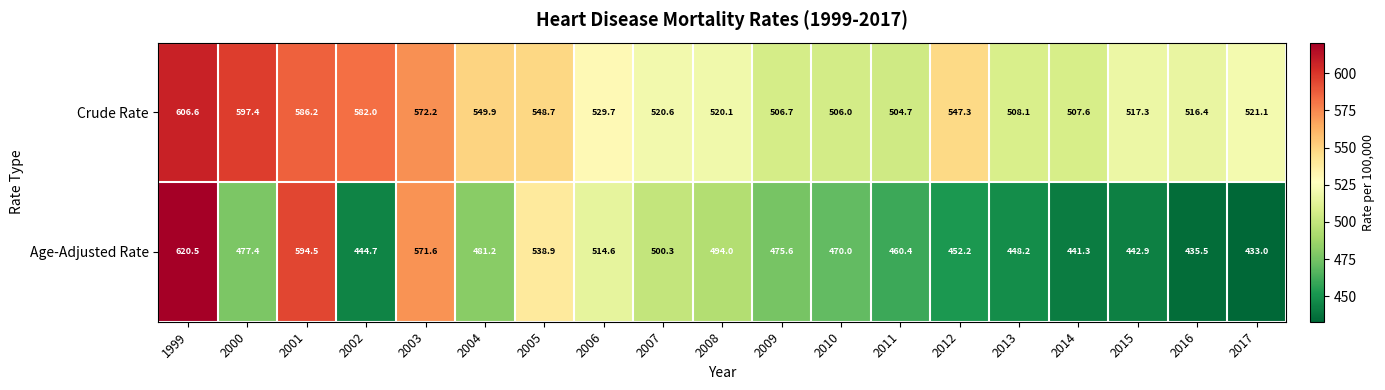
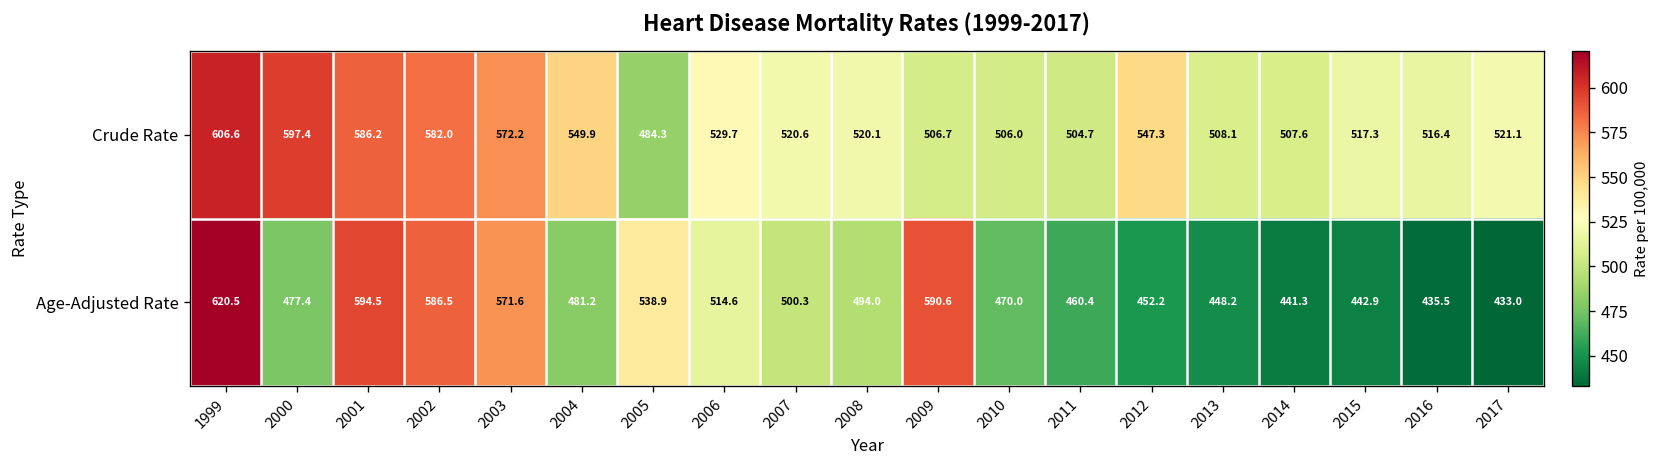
  {
    "Crude Rate": {
      "1999": 606.6,
      "2000": 597.4,
      "2001": 586.2,
      "2002": 582.0,
      "2003": 572.2,
      "2004": 549.9,
-     "2005": 548.7,
+     "2005": 484.3,
      "2006": 529.7,
      "2007": 520.6,
      "2008": 520.1,
      "2009": 506.7,
      "2010": 506.0,
      "2011": 504.7,
      "2012": 547.3,
      "2013": 508.1,
      "2014": 507.6,
      "2015": 517.3,
      "2016": 516.4,
      "2017": 521.1
    },
    "Age-Adjusted Rate": {
      "1999": 620.5,
      "2000": 477.4,
      "2001": 594.5,
-     "2002": 444.7,
+     "2002": 586.5,
      "2003": 571.6,
      "2004": 481.2,
      "2005": 538.9,
      "2006": 514.6,
      "2007": 500.3,
      "2008": 494.0,
-     "2009": 475.6,
+     "2009": 590.6,
      "2010": 470.0,
      "2011": 460.4,
      "2012": 452.2,
      "2013": 448.2,
      "2014": 441.3,
      "2015": 442.9,
      "2016": 435.5,
      "2017": 433.0
    }
  }
